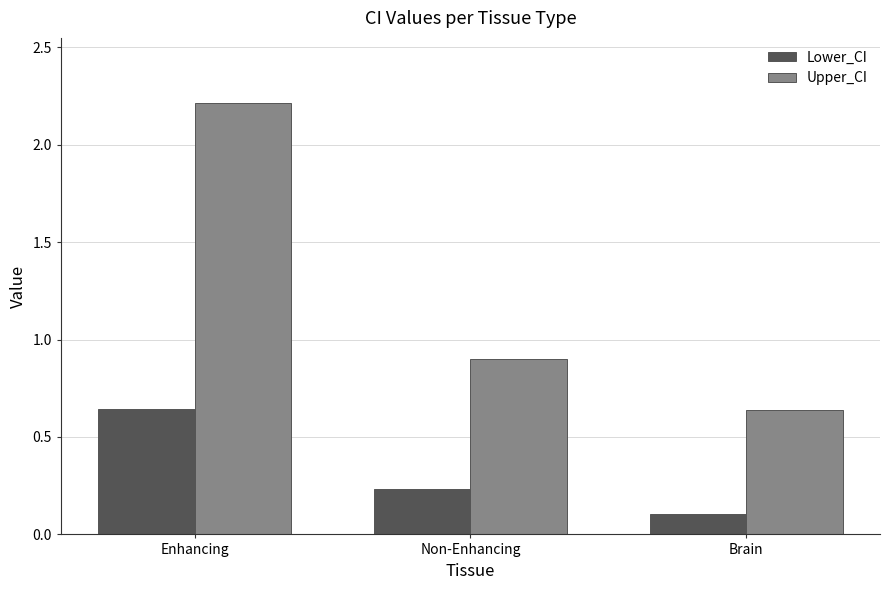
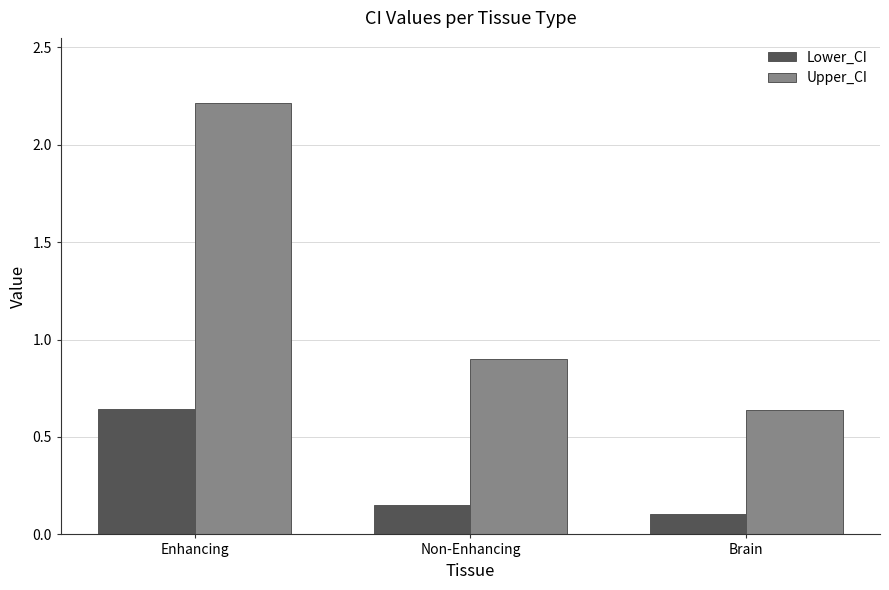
  {
    "Lower_CI": {
      "Enhancing": 0.64,
-     "Non-Enhancing": 0.23,
+     "Non-Enhancing": 0.15,
      "Brain": 0.10
    },
    "Upper_CI": {
      "Enhancing": 2.22,
      "Non-Enhancing": 0.90,
      "Brain": 0.64
    }
  }
